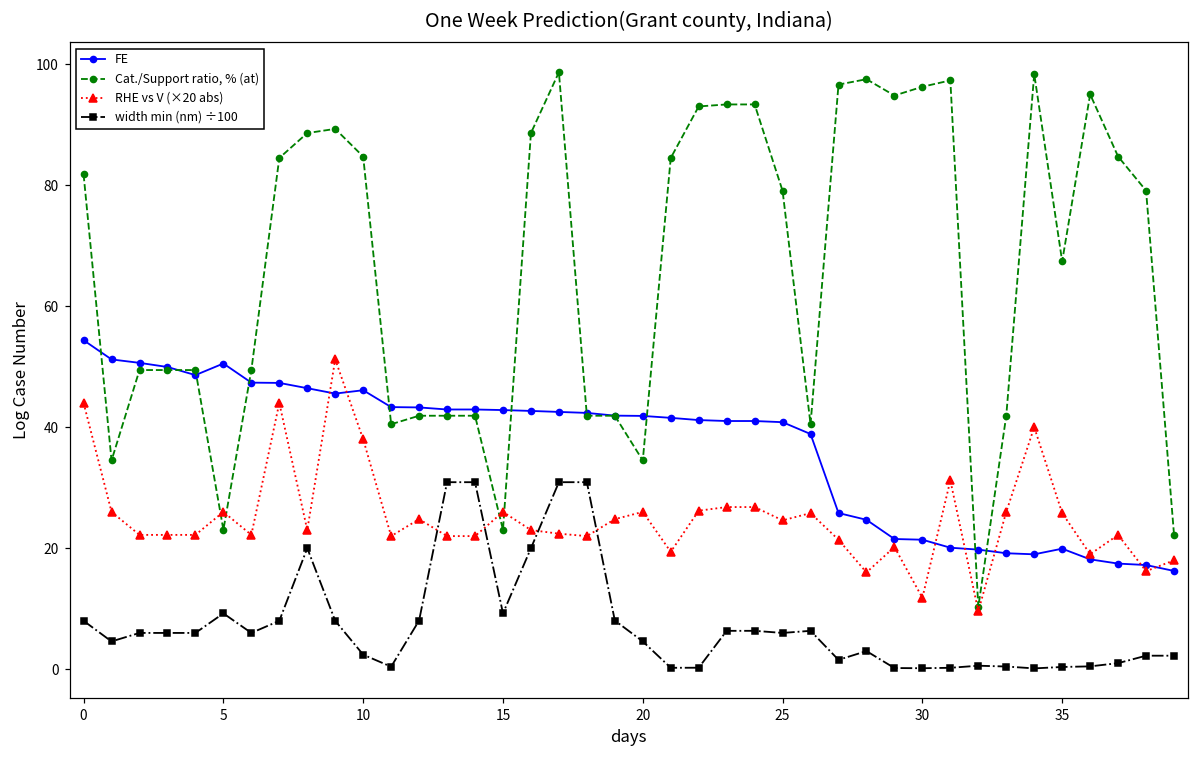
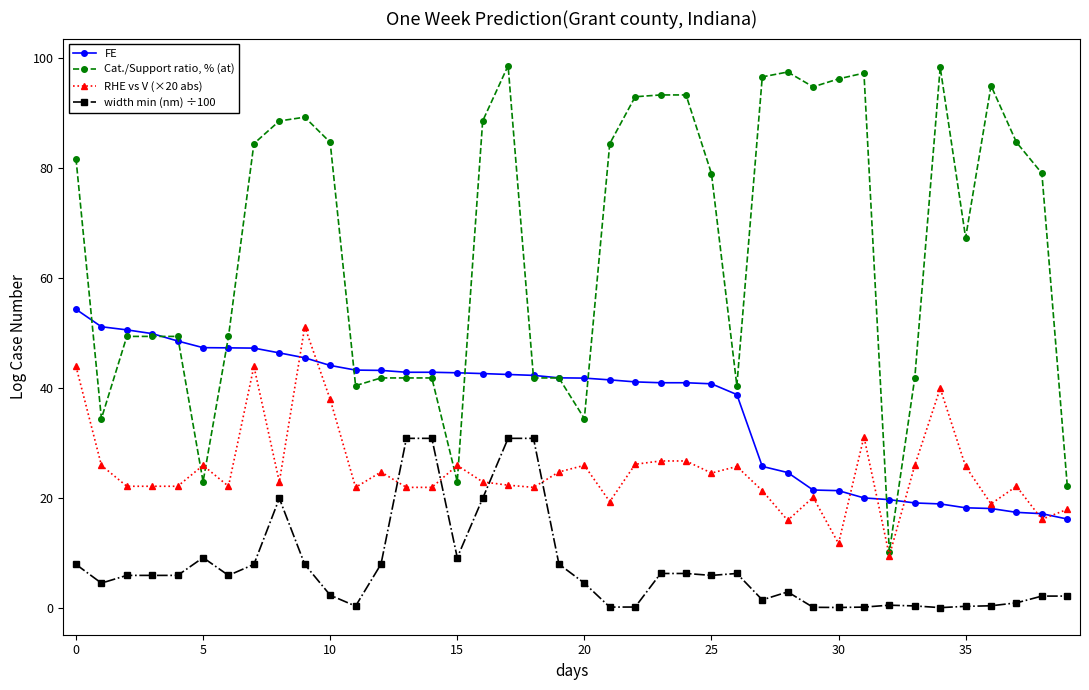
  {
    "FE": {
      "0": 54,
-     "5": 51,
-     "10": 46,
+     "5": 47,
+     "10": 44,
      "15": 43,
      "20": 42,
      "25": 41,
      "30": 21,
-     "35": 20
+     "35": 18
    },
    "Cat./Support ratio, % (at)": {
      "0": 82,
      "5": 23,
      "10": 85,
      "15": 23,
      "20": 35,
      "25": 79,
      "30": 96,
      "35": 67
    },
    "RHE vs V (×20 abs)": {
      "0": 44,
      "5": 26,
      "10": 38,
      "15": 26,
      "20": 26,
      "25": 25,
      "30": 12,
      "35": 26
    },
    "width min (nm) ÷100": {
      "0": 8,
      "5": 9,
      "10": 2,
      "15": 9,
      "20": 5,
      "25": 6,
      "30": 0,
      "35": 0
    }
  }
